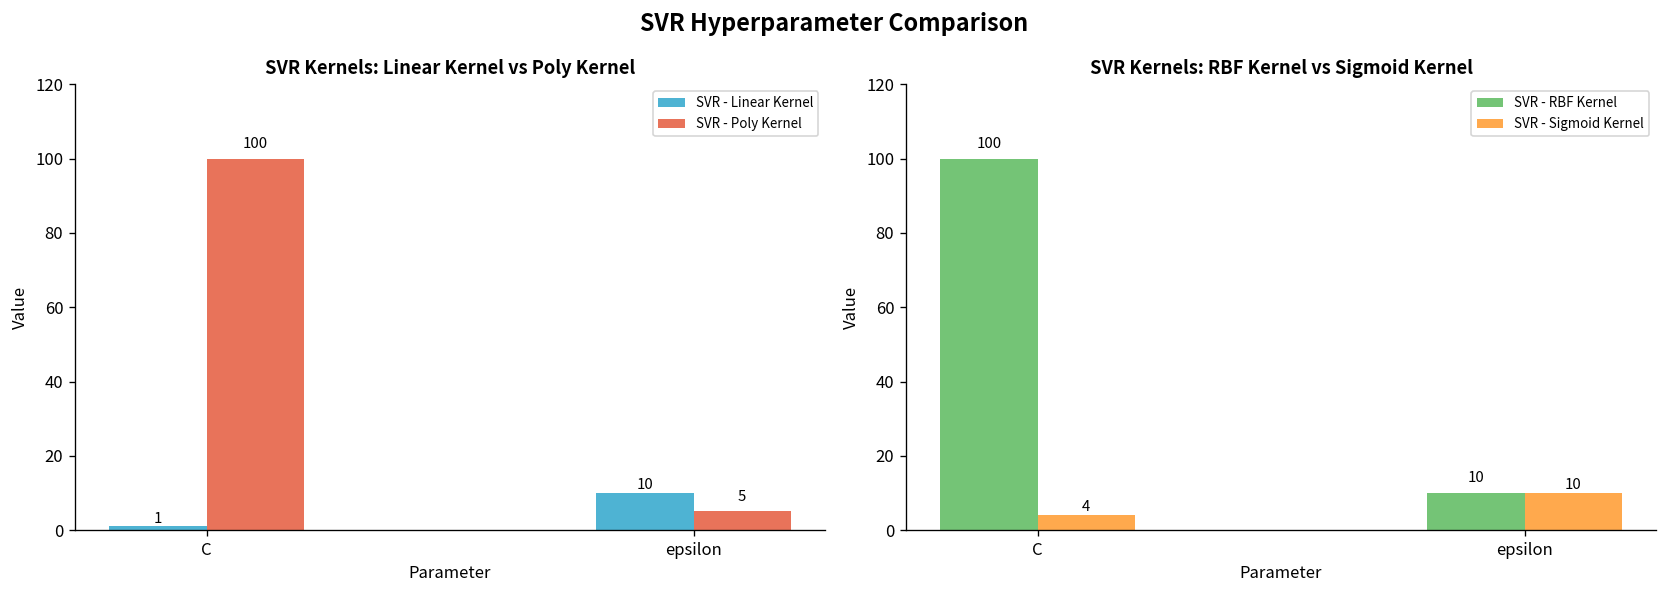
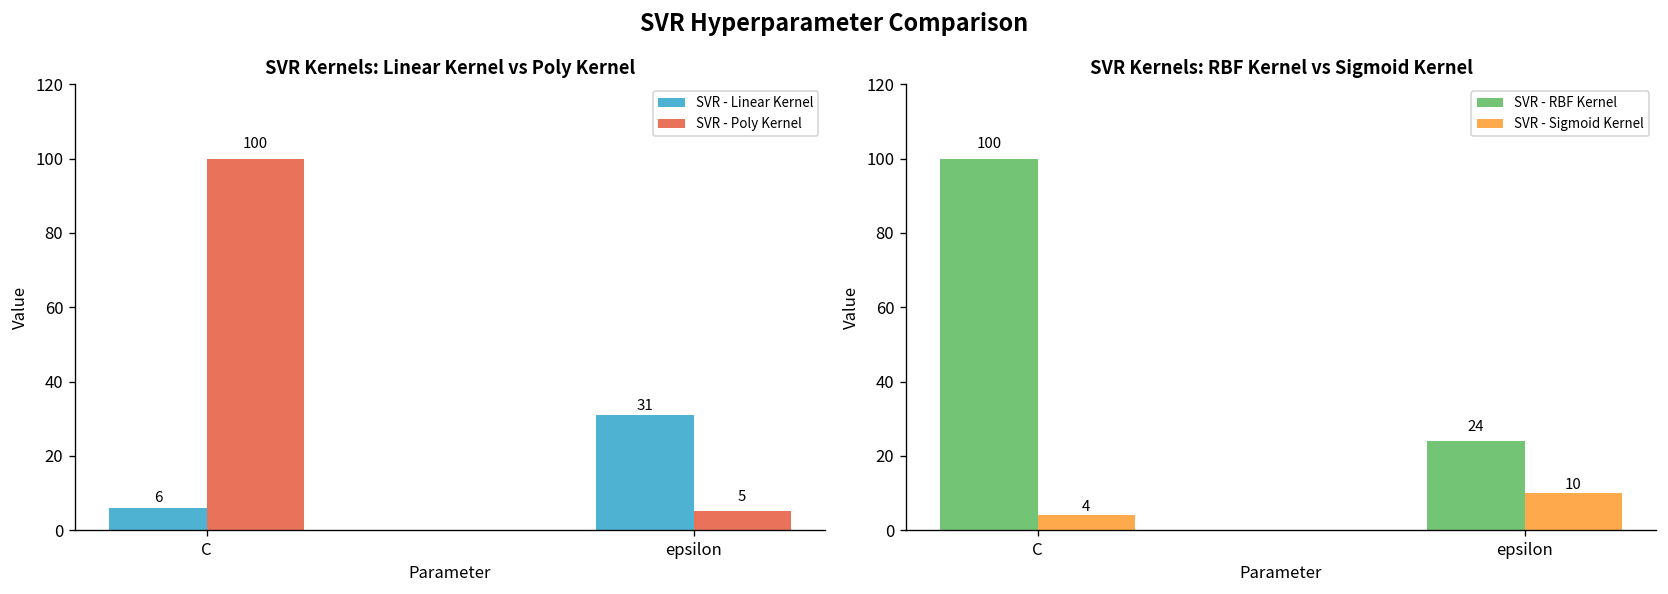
  {
    "SVR Kernels: Linear Kernel vs Poly Kernel": {
      "SVR - Linear Kernel": {
-       "C": 1,
-       "epsilon": 10
+       "C": 6,
+       "epsilon": 31
      },
      "SVR - Poly Kernel": {
        "C": 100,
        "epsilon": 5
      }
    },
    "SVR Kernels: RBF Kernel vs Sigmoid Kernel": {
      "SVR - RBF Kernel": {
        "C": 100,
-       "epsilon": 10
+       "epsilon": 24
      },
      "SVR - Sigmoid Kernel": {
        "C": 4,
        "epsilon": 10
      }
    }
  }
